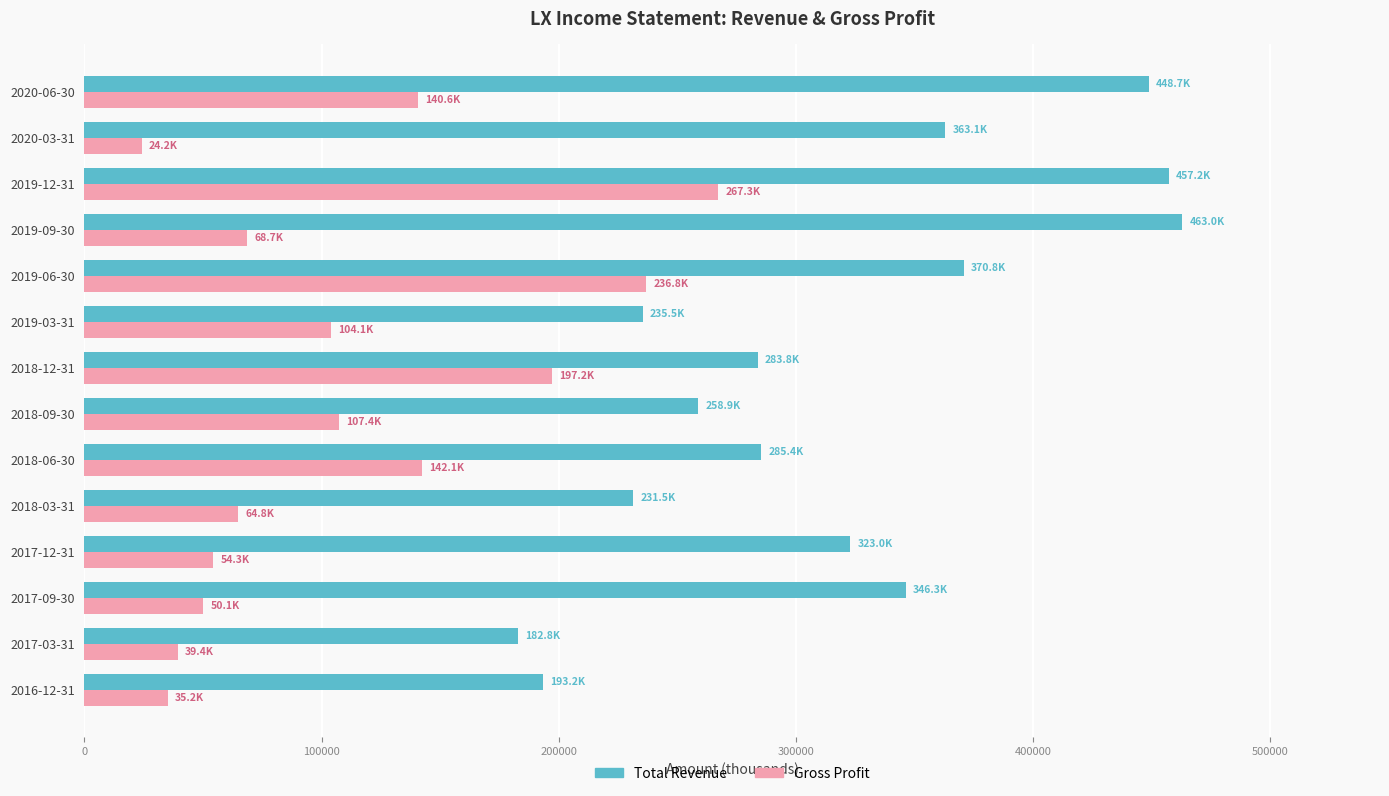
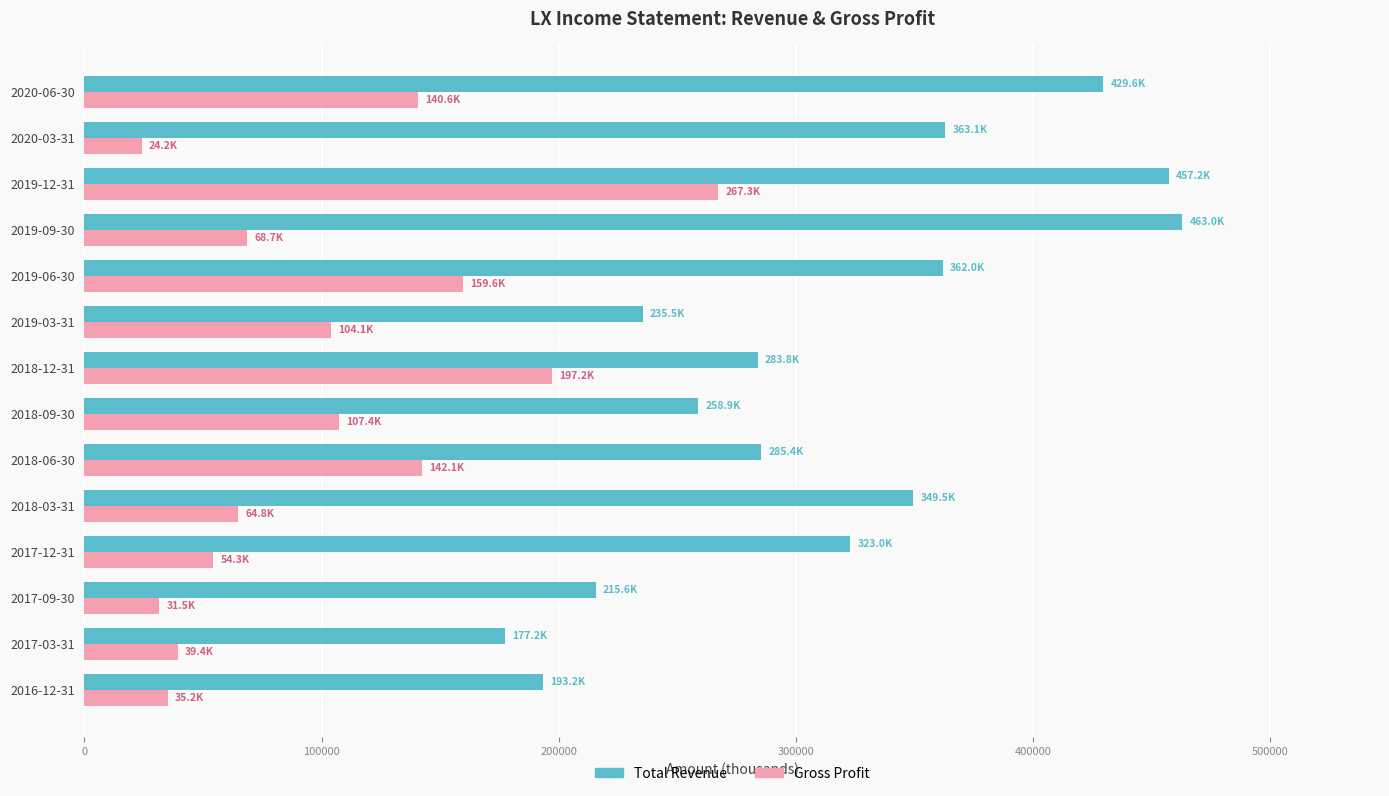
  {
    "Total Revenue": {
-     "2020-06-30": "448.7K",
+     "2020-06-30": "429.6K",
      "2020-03-31": "363.1K",
      "2019-12-31": "457.2K",
      "2019-09-30": "463.0K",
-     "2019-06-30": "370.8K",
+     "2019-06-30": "362.0K",
      "2019-03-31": "235.5K",
      "2018-12-31": "283.8K",
      "2018-09-30": "258.9K",
      "2018-06-30": "285.4K",
-     "2018-03-31": "231.5K",
+     "2018-03-31": "349.5K",
      "2017-12-31": "323.0K",
-     "2017-09-30": "346.3K",
-     "2017-03-31": "182.8K",
+     "2017-09-30": "215.6K",
+     "2017-03-31": "177.2K",
      "2016-12-31": "193.2K"
    },
    "Gross Profit": {
      "2020-06-30": "140.6K",
      "2020-03-31": "24.2K",
      "2019-12-31": "267.3K",
      "2019-09-30": "68.7K",
-     "2019-06-30": "236.8K",
+     "2019-06-30": "159.6K",
      "2019-03-31": "104.1K",
      "2018-12-31": "197.2K",
      "2018-09-30": "107.4K",
      "2018-06-30": "142.1K",
      "2018-03-31": "64.8K",
      "2017-12-31": "54.3K",
-     "2017-09-30": "50.1K",
+     "2017-09-30": "31.5K",
      "2017-03-31": "39.4K",
      "2016-12-31": "35.2K"
    }
  }
